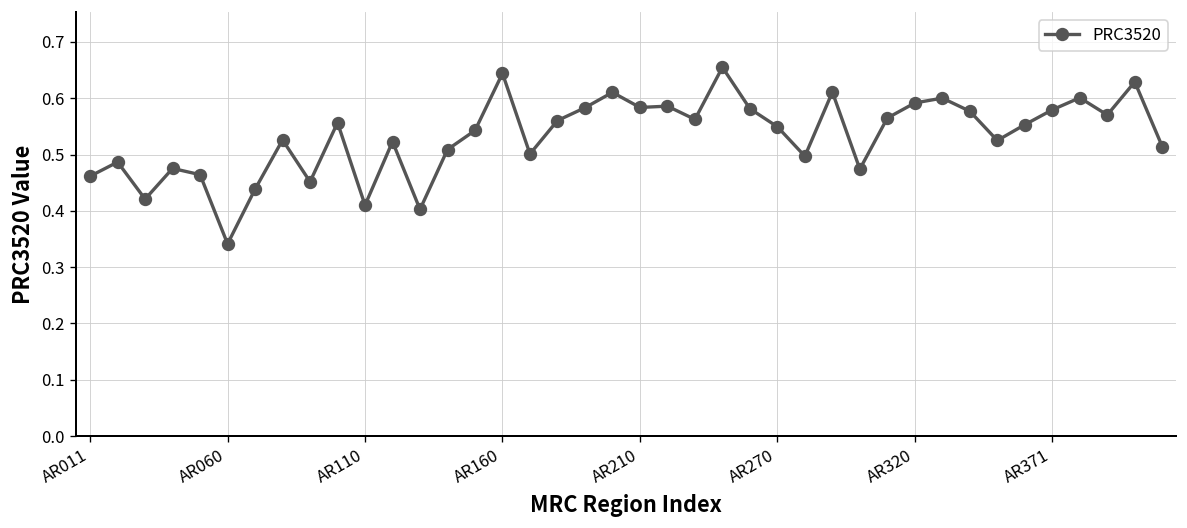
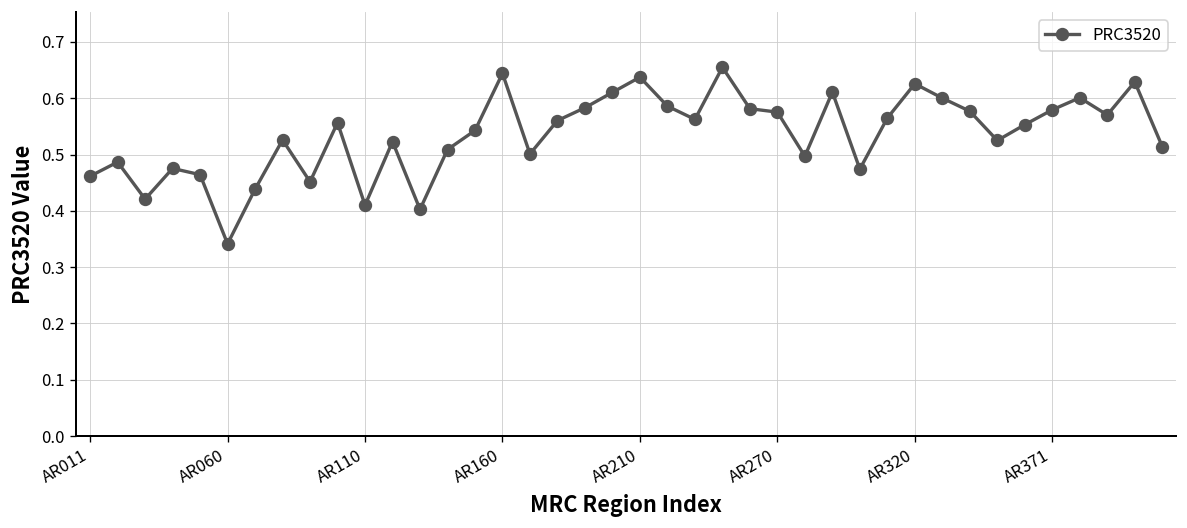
  {
    "AR011": 0.46,
    "AR060": 0.34,
    "AR110": 0.41,
    "AR160": 0.64,
-   "AR210": 0.58,
-   "AR270": 0.55,
-   "AR320": 0.59,
+   "AR210": 0.64,
+   "AR270": 0.58,
+   "AR320": 0.63,
    "AR371": 0.58
  }
